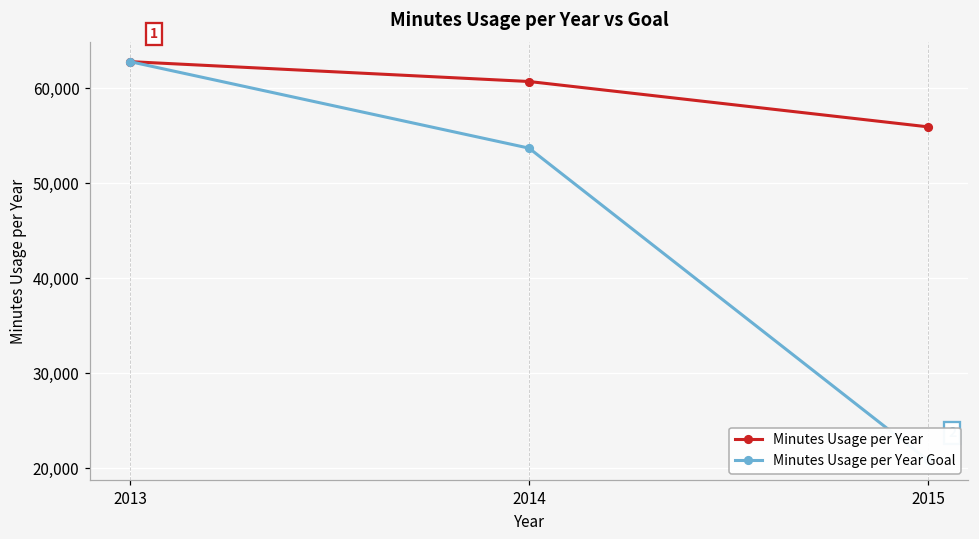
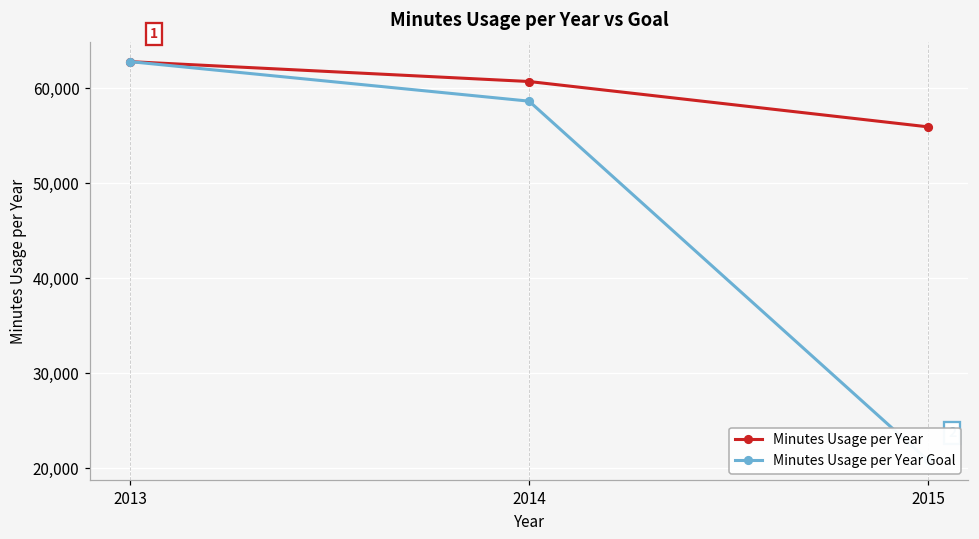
  {
    "Minutes Usage per Year": {
      "2014": "61,000",
      "2015": "56,000"
    },
    "Minutes Usage per Year Goal": {
-     "2014": "54,000"
+     "2014": "59,000"
    }
  }
